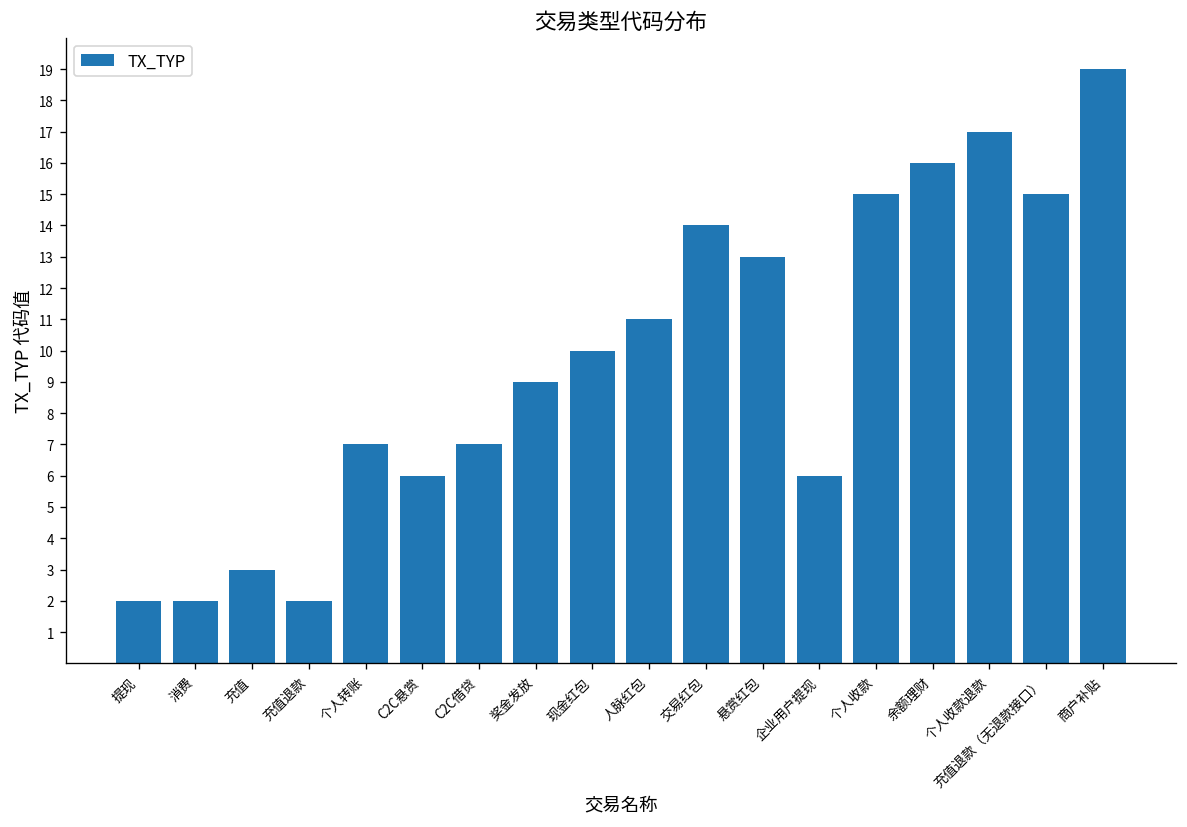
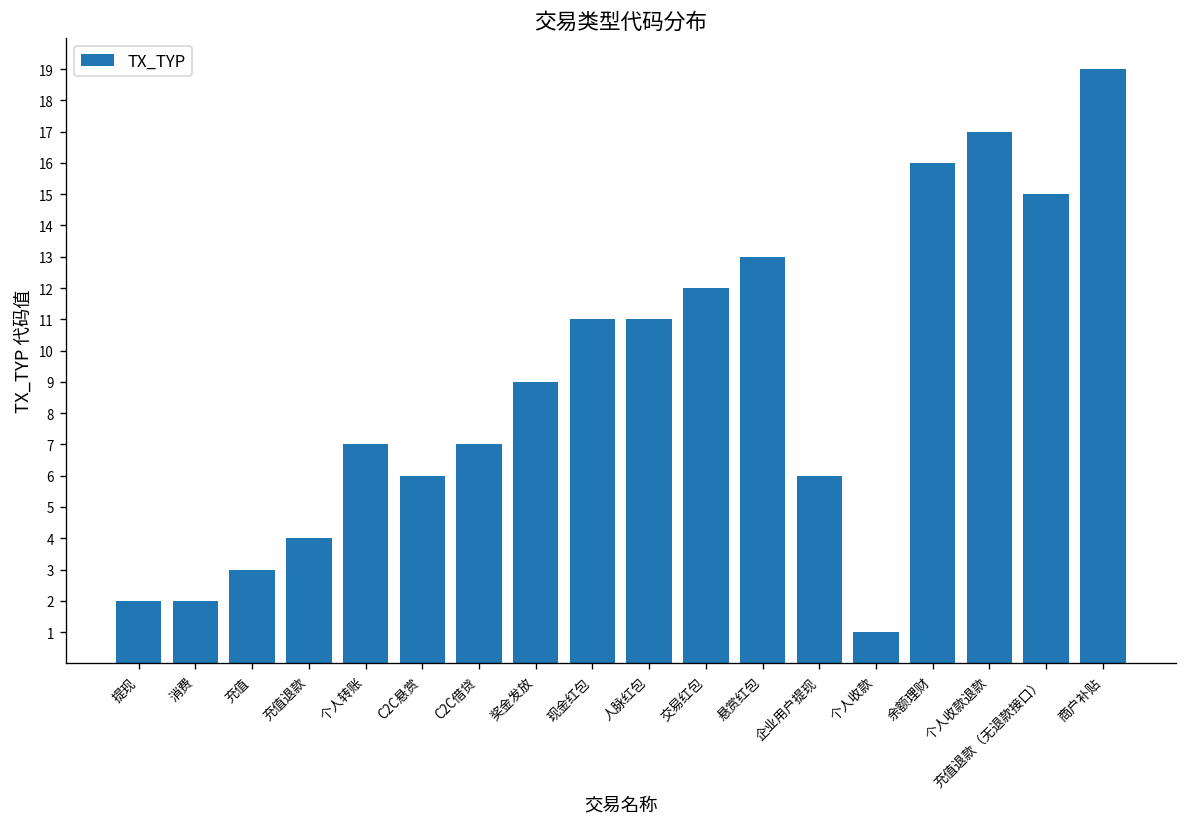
  {
    "提现": 2,
    "消费": 2,
    "充值": 3,
-   "充值退款": 2,
+   "充值退款": 4,
    "个人转账": 7,
    "C2C悬赏": 6,
    "C2C借贷": 7,
    "奖金发放": 9,
-   "现金红包": 10,
+   "现金红包": 11,
    "人脉红包": 11,
-   "交易红包": 14,
+   "交易红包": 12,
    "悬赏红包": 13,
    "企业用户提现": 6,
-   "个人收款": 15,
+   "个人收款": 1,
    "余额理财": 16,
    "个人收款退款": 17,
    "充值退款（无退款接口）": 15,
    "商户补贴": 19
  }
